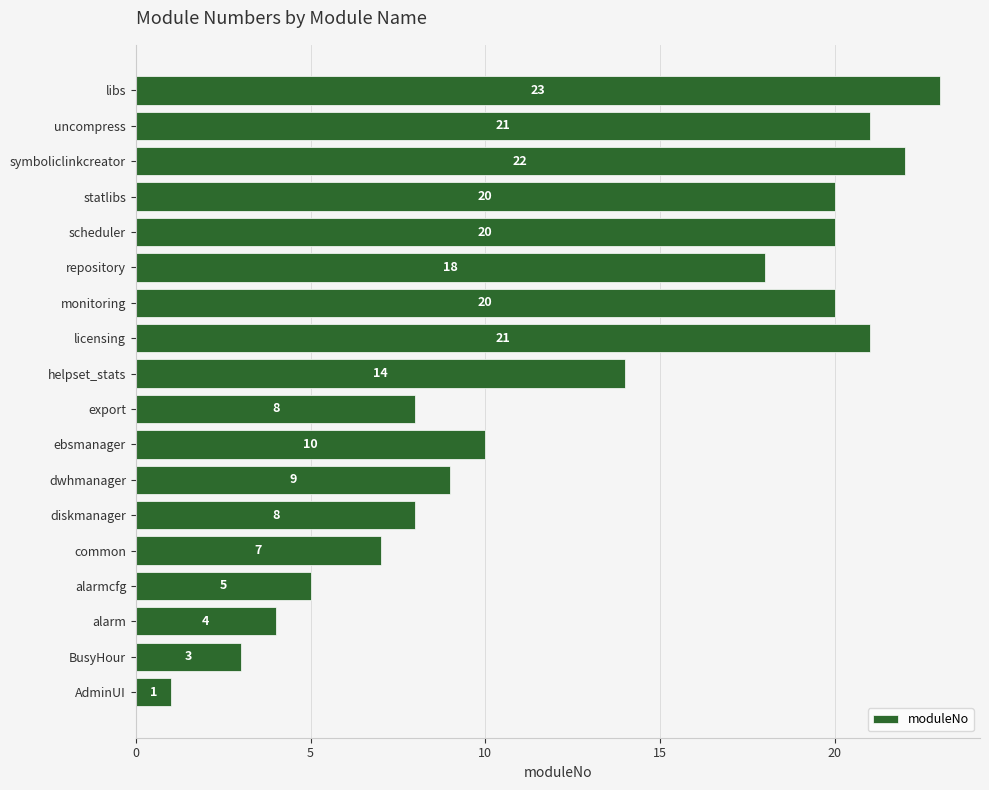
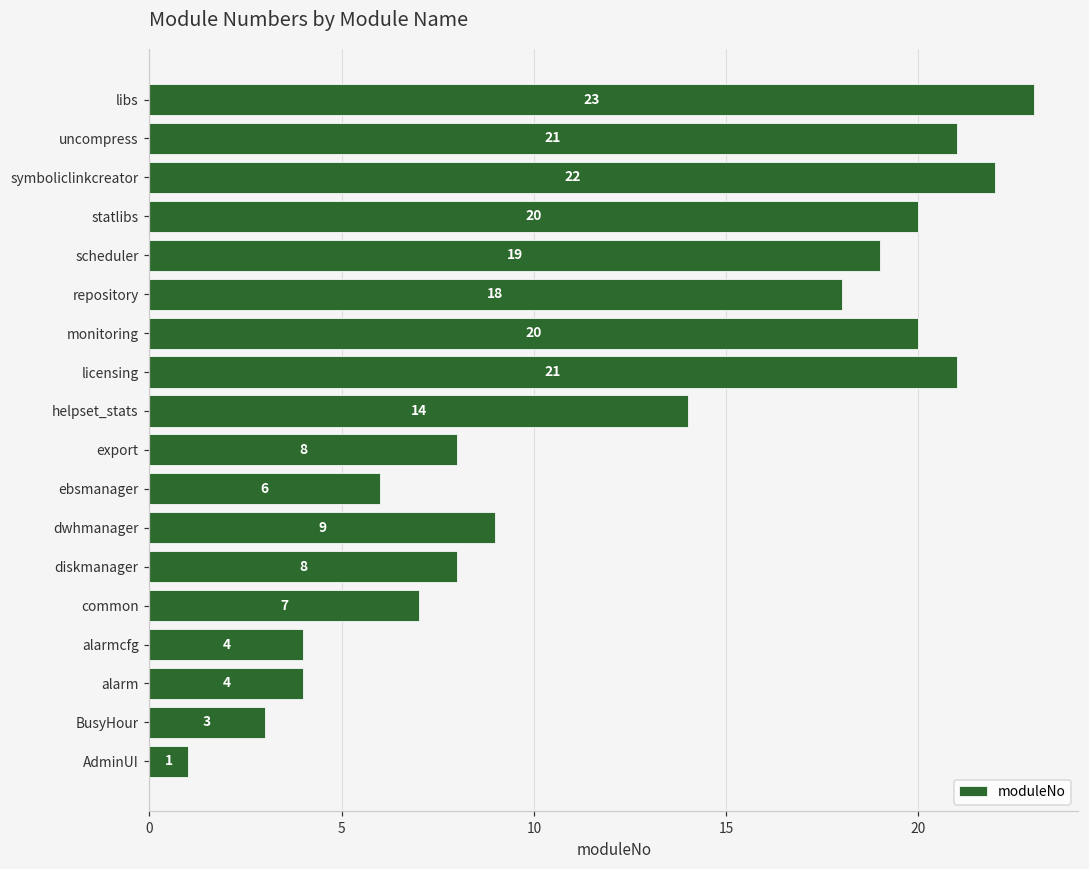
  {
    "libs": 23,
    "uncompress": 21,
    "symboliclinkcreator": 22,
    "statlibs": 20,
-   "scheduler": 20,
+   "scheduler": 19,
    "repository": 18,
    "monitoring": 20,
    "licensing": 21,
    "helpset_stats": 14,
    "export": 8,
-   "ebsmanager": 10,
+   "ebsmanager": 6,
    "dwhmanager": 9,
    "diskmanager": 8,
    "common": 7,
-   "alarmcfg": 5,
+   "alarmcfg": 4,
    "alarm": 4,
    "BusyHour": 3,
    "AdminUI": 1
  }
